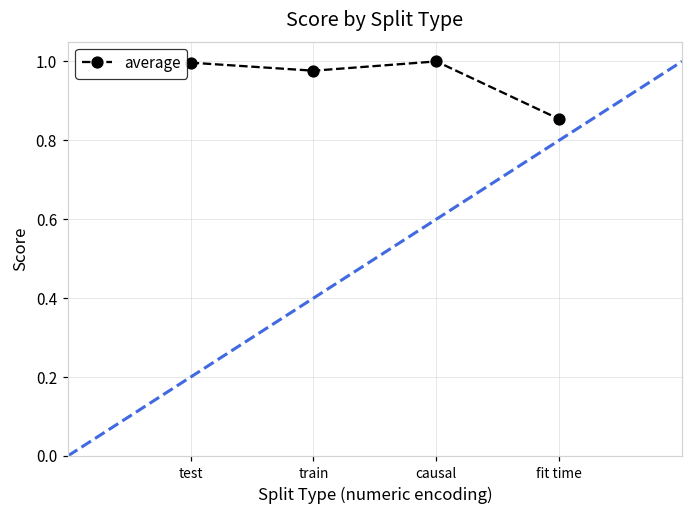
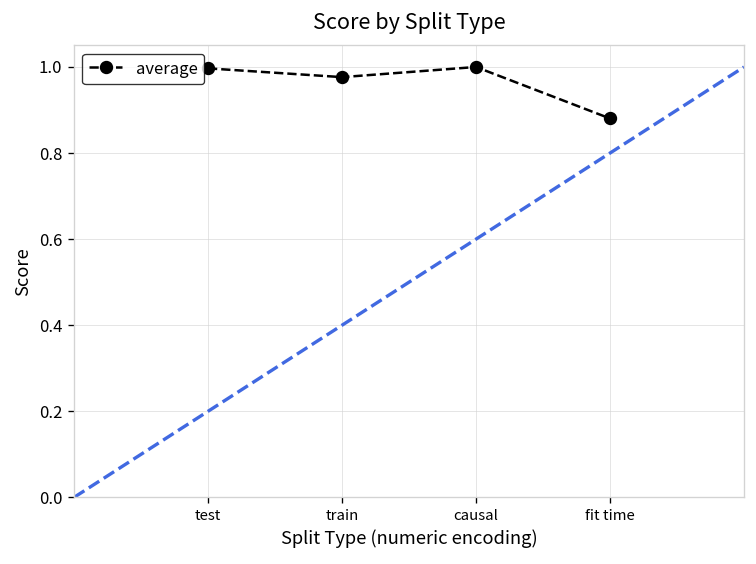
  {
    "average": {
      "test": 1.00,
      "train": 0.98,
      "causal": 1.00,
-     "fit time": 0.85
+     "fit time": 0.88
    }
  }
